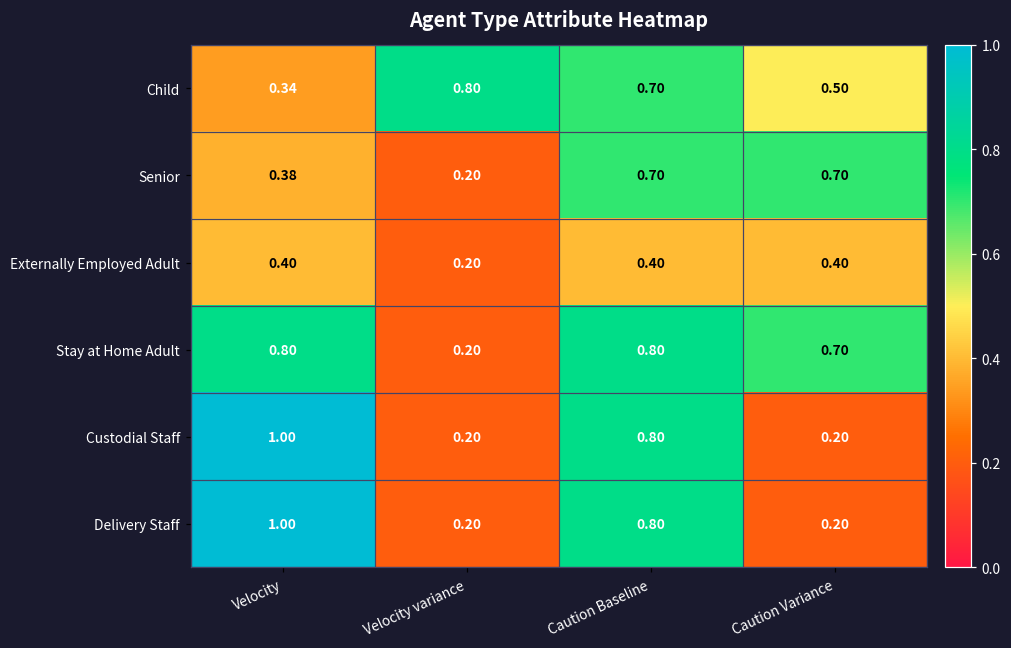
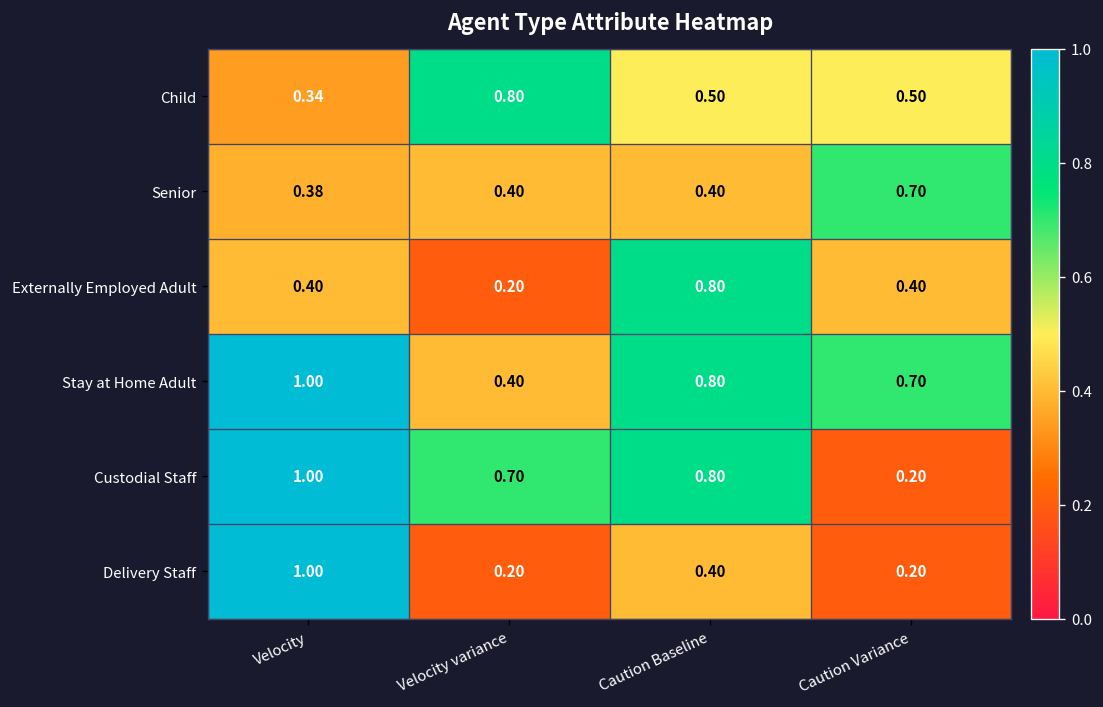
  {
    "Child": {
      "Velocity": 0.34,
      "Velocity variance": 0.80,
-     "Caution Baseline": 0.70,
+     "Caution Baseline": 0.50,
      "Caution Variance": 0.50
    },
    "Senior": {
      "Velocity": 0.38,
-     "Velocity variance": 0.20,
-     "Caution Baseline": 0.70,
+     "Velocity variance": 0.40,
+     "Caution Baseline": 0.40,
      "Caution Variance": 0.70
    },
    "Externally Employed Adult": {
      "Velocity": 0.40,
      "Velocity variance": 0.20,
-     "Caution Baseline": 0.40,
+     "Caution Baseline": 0.80,
      "Caution Variance": 0.40
    },
    "Stay at Home Adult": {
-     "Velocity": 0.80,
-     "Velocity variance": 0.20,
+     "Velocity": 1.00,
+     "Velocity variance": 0.40,
      "Caution Baseline": 0.80,
      "Caution Variance": 0.70
    },
    "Custodial Staff": {
      "Velocity": 1.00,
-     "Velocity variance": 0.20,
+     "Velocity variance": 0.70,
      "Caution Baseline": 0.80,
      "Caution Variance": 0.20
    },
    "Delivery Staff": {
      "Velocity": 1.00,
      "Velocity variance": 0.20,
-     "Caution Baseline": 0.80,
+     "Caution Baseline": 0.40,
      "Caution Variance": 0.20
    }
  }
